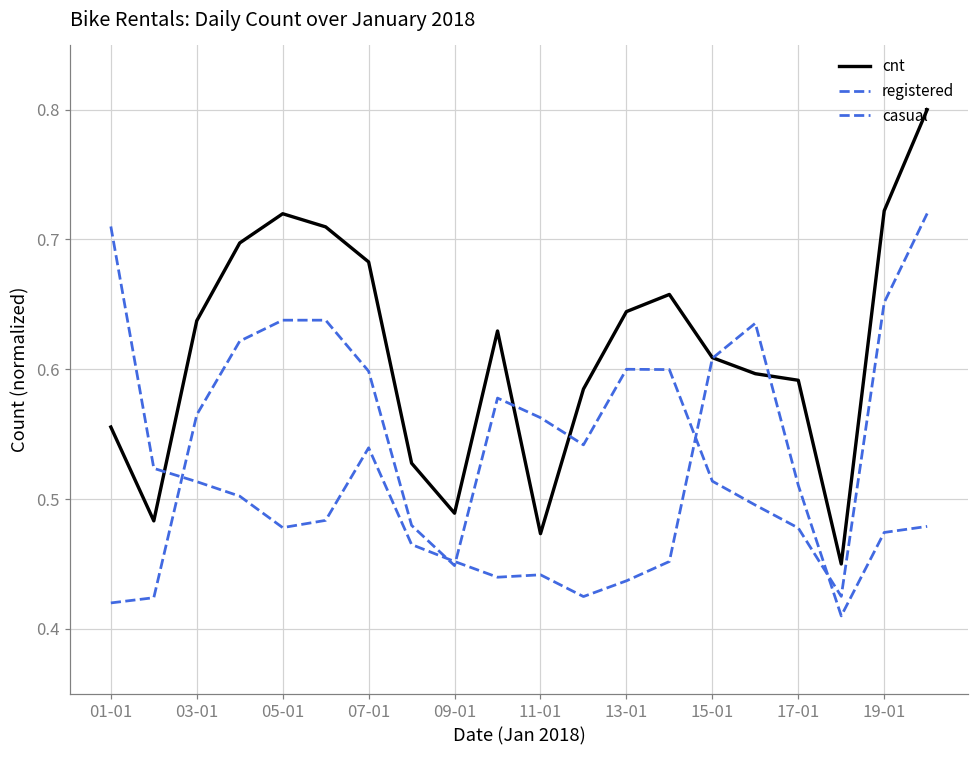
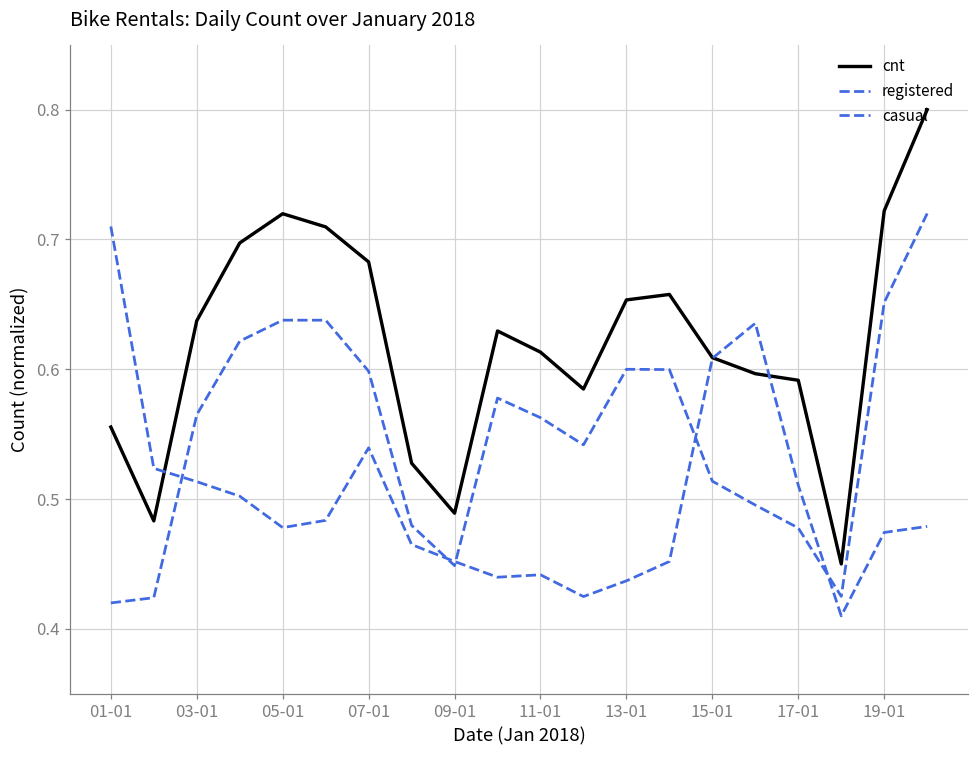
  {
    "cnt": {
      "01-01": 0.556,
      "03-01": 0.637,
      "05-01": 0.720,
      "07-01": 0.683,
      "09-01": 0.489,
-     "11-01": 0.473,
-     "13-01": 0.644,
+     "11-01": 0.613,
+     "13-01": 0.653,
      "17-01": 0.592,
      "19-01": 0.722
    }
  }
